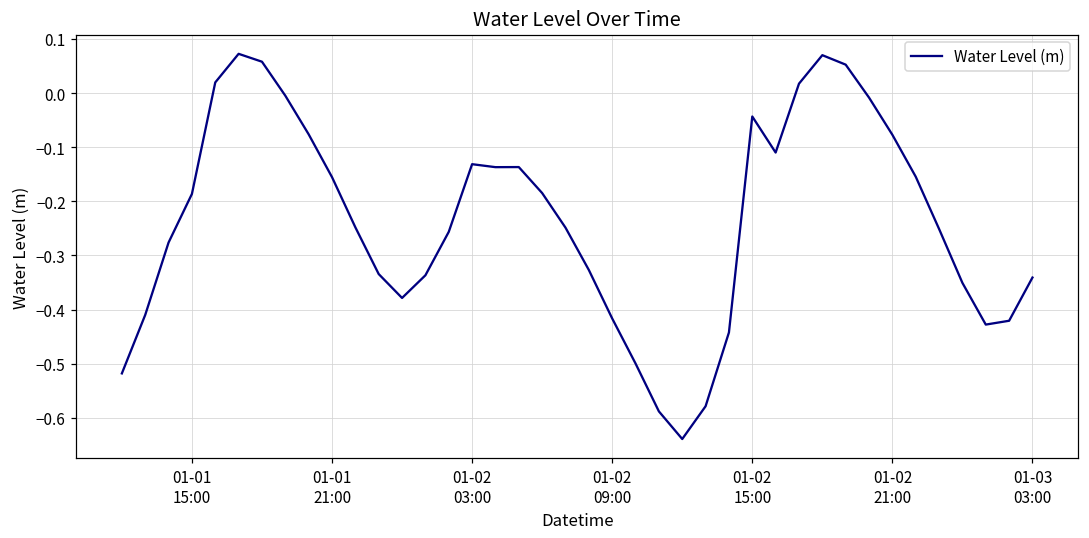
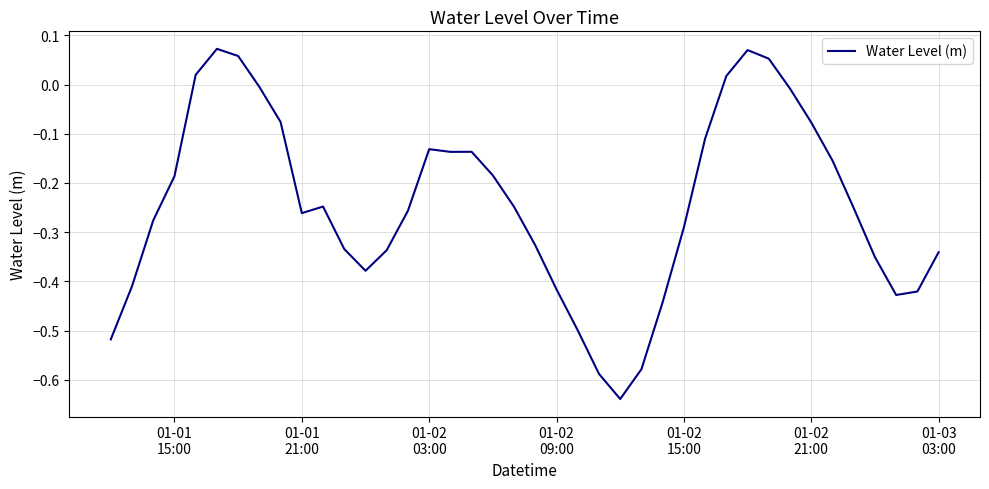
  {
    "01-01 15:00": -0.19,
-   "01-01 21:00": -0.16,
+   "01-01 21:00": -0.26,
    "01-02 03:00": -0.13,
    "01-02 09:00": -0.42,
-   "01-02 15:00": -0.04,
+   "01-02 15:00": -0.29,
    "01-02 21:00": -0.08,
    "01-03 03:00": -0.34
  }
